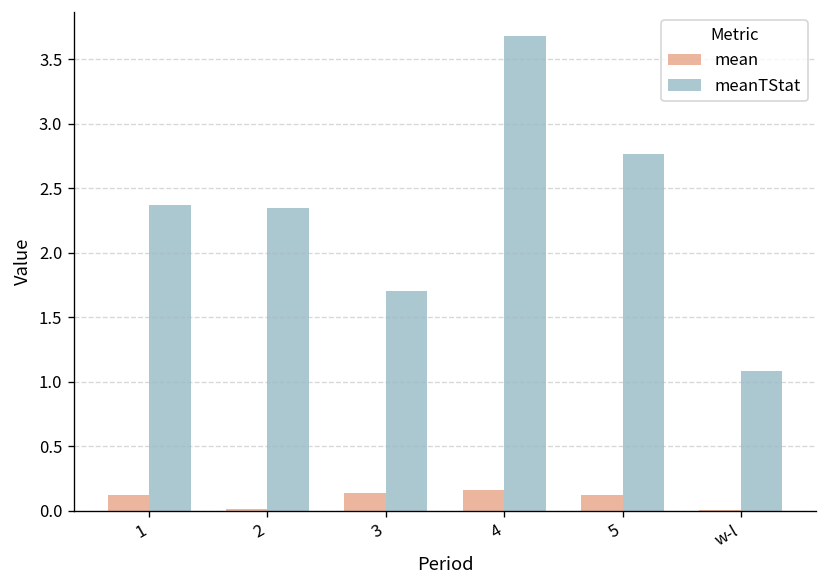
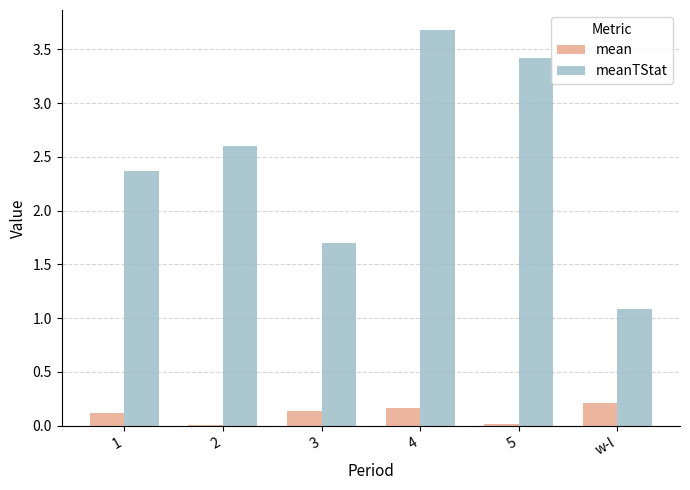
  {
    "mean": {
      "1": 0.12,
      "3": 0.14,
      "4": 0.16,
-     "5": 0.12,
-     "w-l": 0.00
+     "5": 0.02,
+     "w-l": 0.21
    },
    "meanTStat": {
      "1": 2.37,
-     "2": 2.35,
+     "2": 2.60,
      "3": 1.70,
      "4": 3.68,
-     "5": 2.77,
+     "5": 3.42,
      "w-l": 1.08
    }
  }
